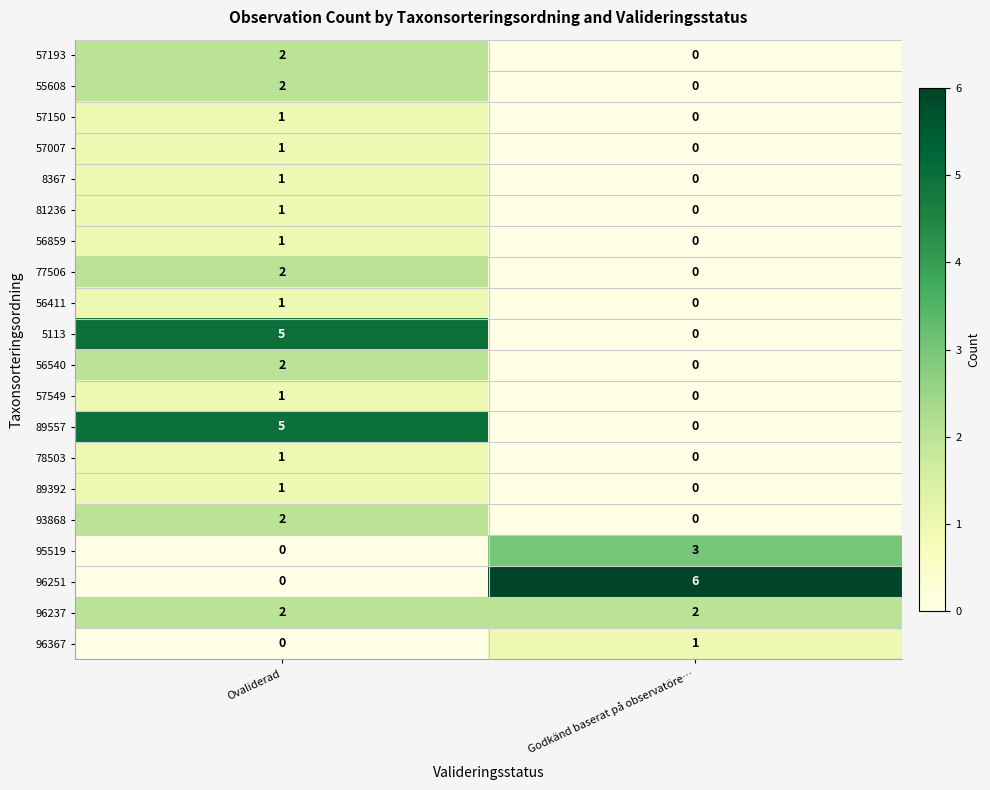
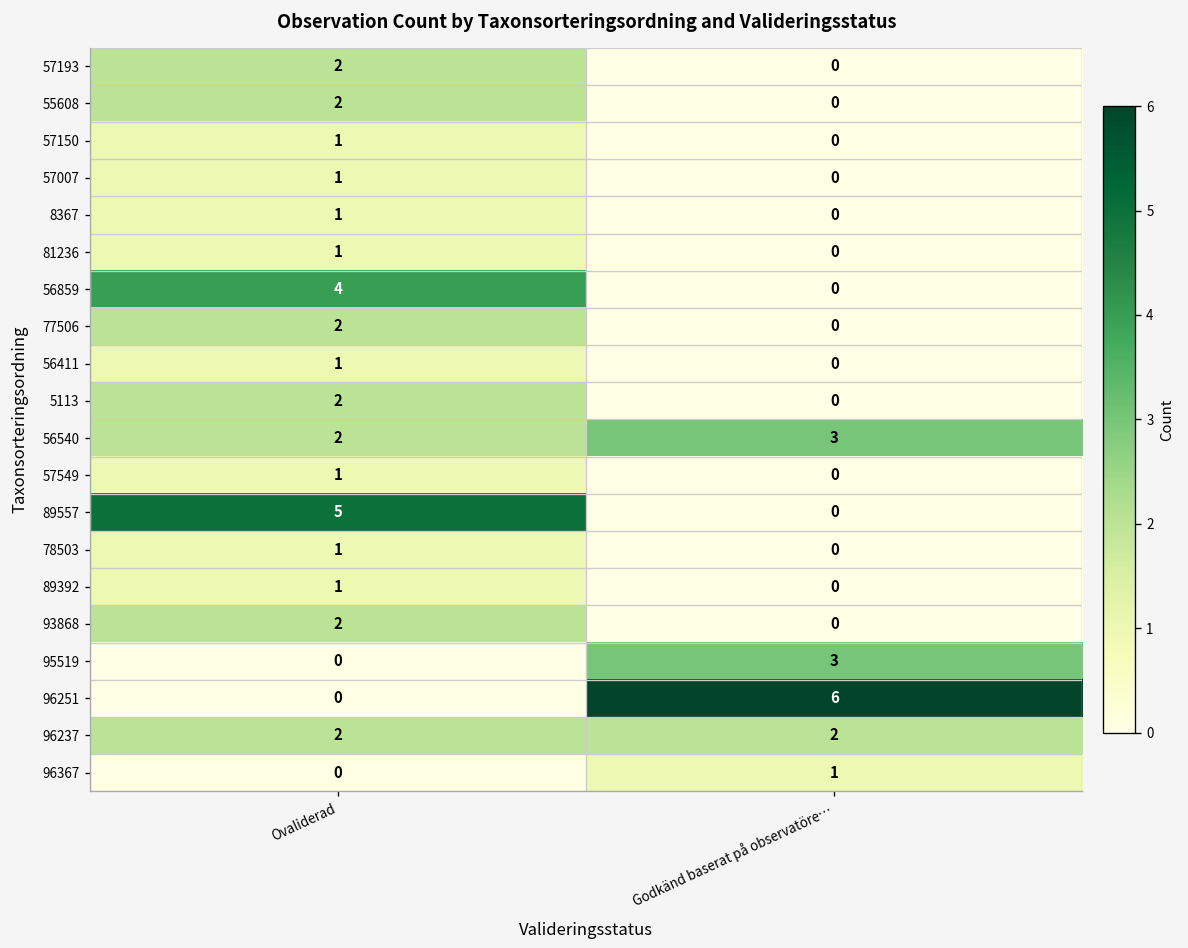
  {
    "57193": {
      "Ovaliderad": 2,
      "Godkänd baserat på observatöre…": 0
    },
    "55608": {
      "Ovaliderad": 2,
      "Godkänd baserat på observatöre…": 0
    },
    "57150": {
      "Ovaliderad": 1,
      "Godkänd baserat på observatöre…": 0
    },
    "57007": {
      "Ovaliderad": 1,
      "Godkänd baserat på observatöre…": 0
    },
    "8367": {
      "Ovaliderad": 1,
      "Godkänd baserat på observatöre…": 0
    },
    "81236": {
      "Ovaliderad": 1,
      "Godkänd baserat på observatöre…": 0
    },
    "56859": {
-     "Ovaliderad": 1,
+     "Ovaliderad": 4,
      "Godkänd baserat på observatöre…": 0
    },
    "77506": {
      "Ovaliderad": 2,
      "Godkänd baserat på observatöre…": 0
    },
    "56411": {
      "Ovaliderad": 1,
      "Godkänd baserat på observatöre…": 0
    },
    "5113": {
-     "Ovaliderad": 5,
+     "Ovaliderad": 2,
      "Godkänd baserat på observatöre…": 0
    },
    "56540": {
      "Ovaliderad": 2,
-     "Godkänd baserat på observatöre…": 0
+     "Godkänd baserat på observatöre…": 3
    },
    "57549": {
      "Ovaliderad": 1,
      "Godkänd baserat på observatöre…": 0
    },
    "89557": {
      "Ovaliderad": 5,
      "Godkänd baserat på observatöre…": 0
    },
    "78503": {
      "Ovaliderad": 1,
      "Godkänd baserat på observatöre…": 0
    },
    "89392": {
      "Ovaliderad": 1,
      "Godkänd baserat på observatöre…": 0
    },
    "93868": {
      "Ovaliderad": 2,
      "Godkänd baserat på observatöre…": 0
    },
    "95519": {
      "Ovaliderad": 0,
      "Godkänd baserat på observatöre…": 3
    },
    "96251": {
      "Ovaliderad": 0,
      "Godkänd baserat på observatöre…": 6
    },
    "96237": {
      "Ovaliderad": 2,
      "Godkänd baserat på observatöre…": 2
    },
    "96367": {
      "Ovaliderad": 0,
      "Godkänd baserat på observatöre…": 1
    }
  }
